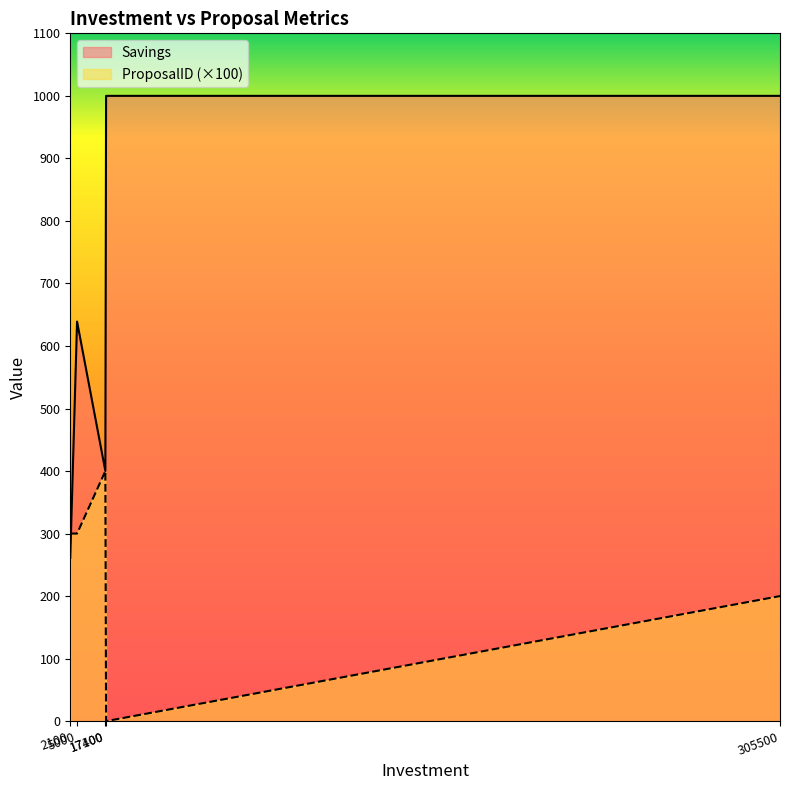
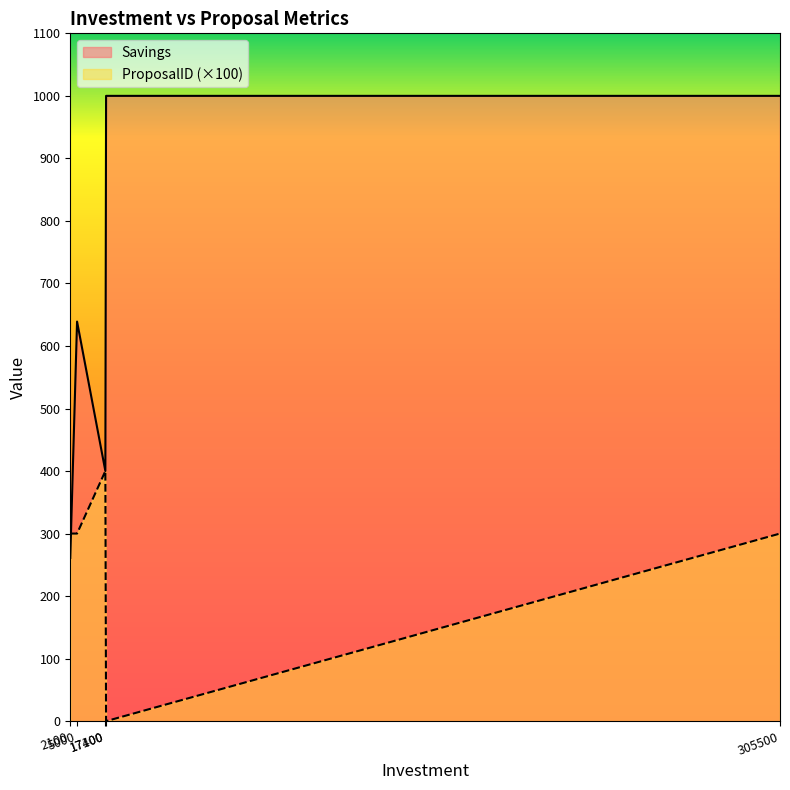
  {
    "Savings": {
      "2100": 260,
      "5000": 640,
      "17400": 1000,
      "305500": 1000
    },
    "ProposalID (×100)": {
      "2100": 300,
      "5000": 300,
      "17400": 0,
-     "305500": 200
+     "305500": 300
    }
  }
